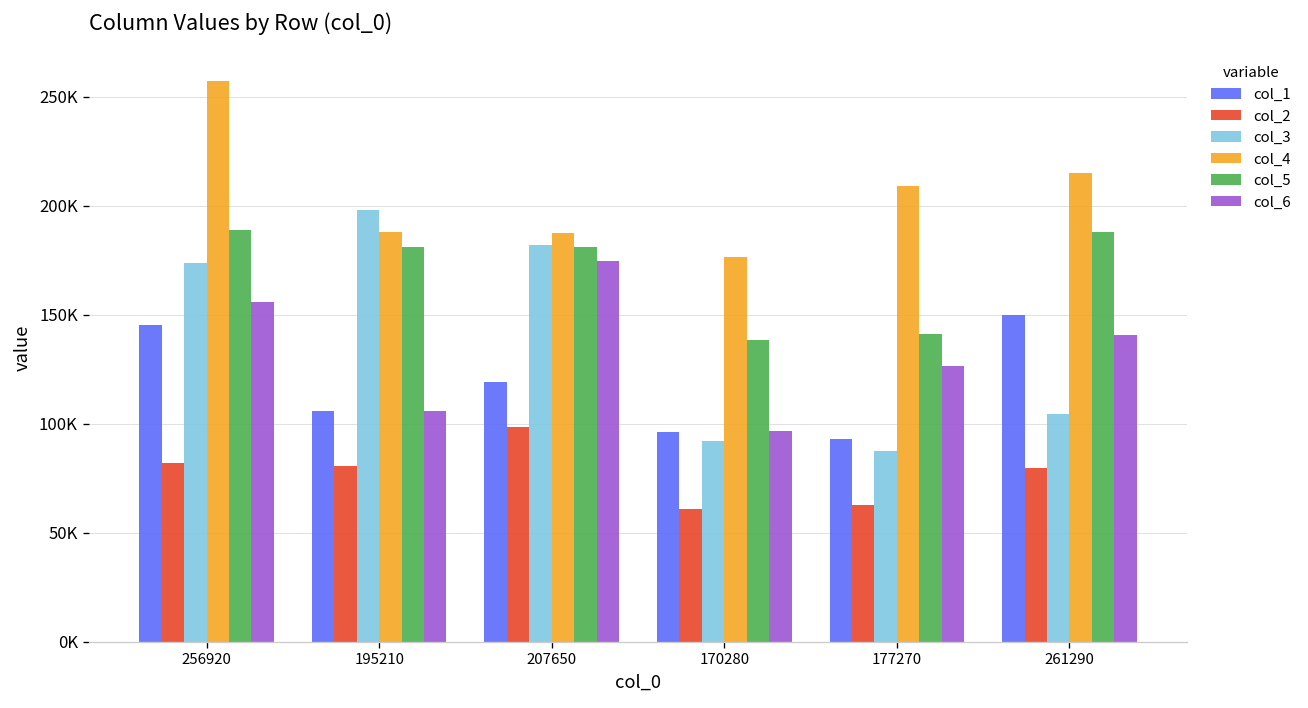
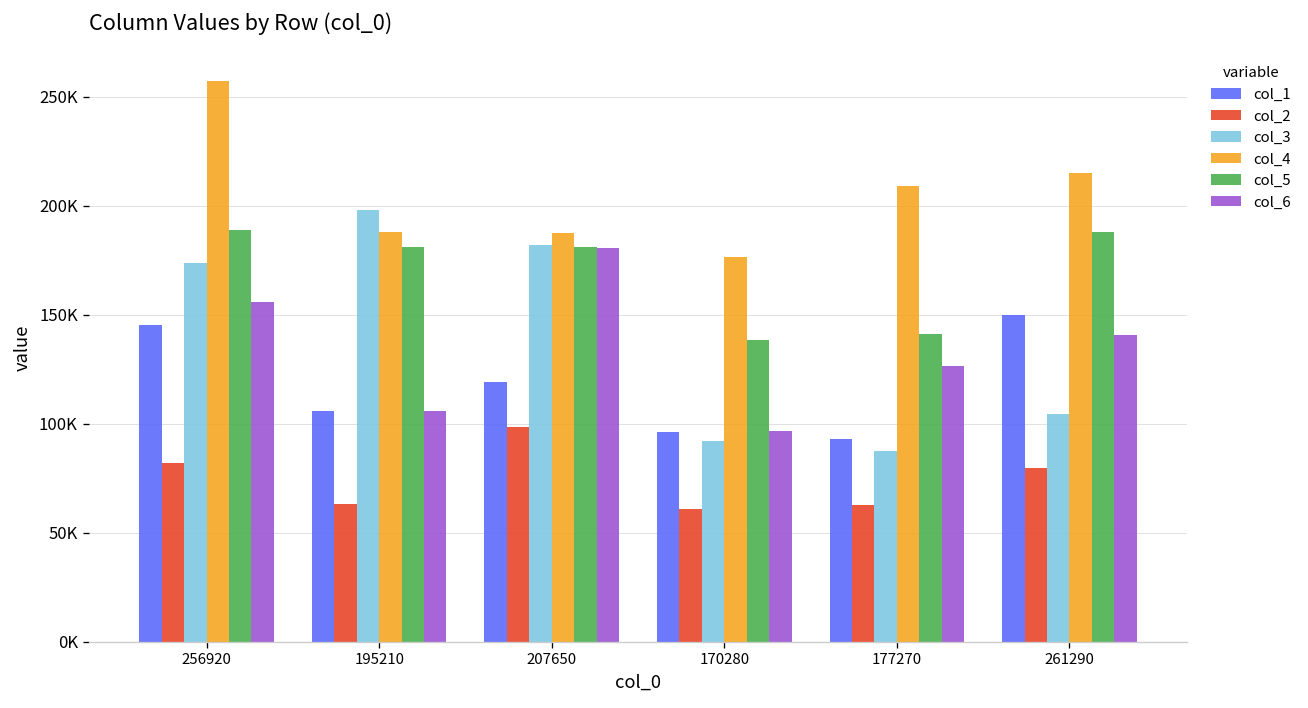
  {
    "col_1": {
      "256920": 145000,
      "195210": 106000,
      "207650": 119000,
      "170280": 96000,
      "177270": 93000,
      "261290": 150000
    },
    "col_2": {
      "256920": 82000,
-     "195210": 80000,
+     "195210": 63000,
      "207650": 99000,
      "170280": 61000,
      "177270": 63000,
      "261290": 80000
    },
    "col_3": {
      "256920": 174000,
      "195210": 198000,
      "207650": 182000,
      "170280": 92000,
      "177270": 87000,
      "261290": 104000
    },
    "col_4": {
      "256920": 257000,
      "195210": 188000,
      "207650": 187000,
      "170280": 177000,
      "177270": 209000,
      "261290": 215000
    },
    "col_5": {
      "256920": 189000,
      "195210": 181000,
      "207650": 181000,
      "170280": 139000,
      "177270": 141000,
      "261290": 188000
    },
    "col_6": {
      "256920": 156000,
      "195210": 106000,
-     "207650": 175000,
+     "207650": 181000,
      "170280": 97000,
      "177270": 127000,
      "261290": 141000
    }
  }
